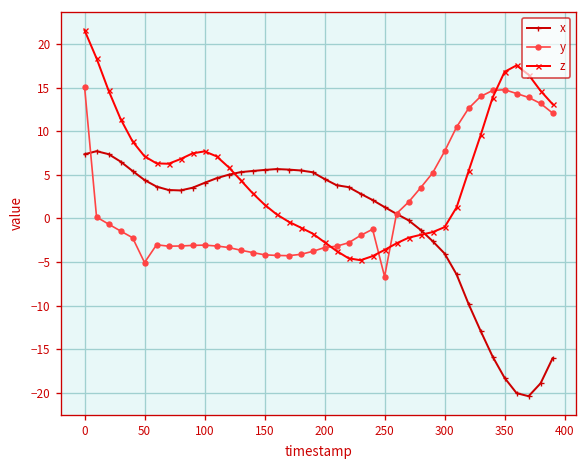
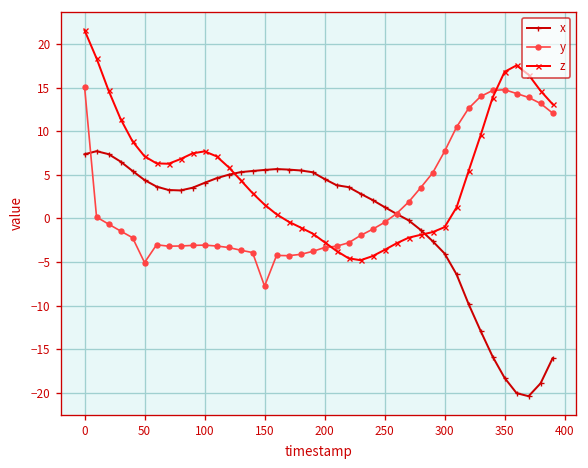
  {
    "y": {
      "0": 15,
      "50": -5,
      "100": -3,
-     "150": -4,
+     "150": -8,
      "200": -3,
-     "250": -7,
+     "250": 0,
      "300": 8,
      "350": 15
    }
  }
